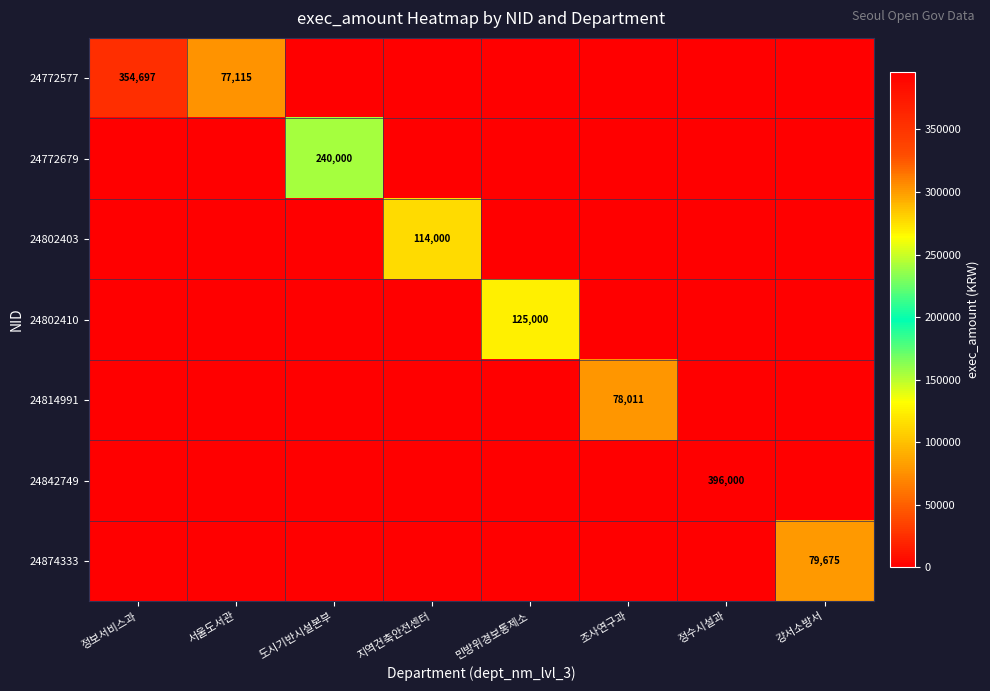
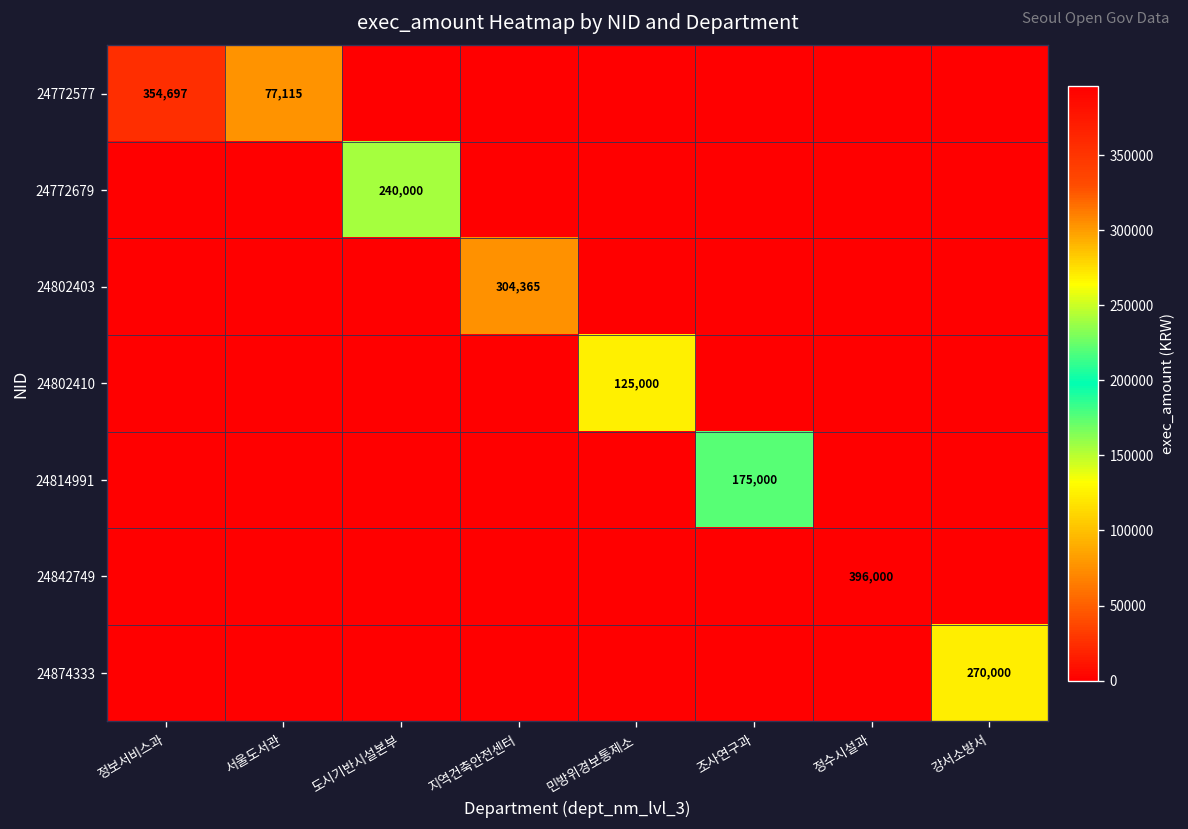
  {
    "24772577": {
      "정보서비스과": "354,697",
      "서울도서관": "77,115"
    },
    "24772679": {
      "도시기반시설본부": "240,000"
    },
    "24802403": {
-     "지역건축안전센터": "114,000"
+     "지역건축안전센터": "304,365"
    },
    "24802410": {
      "민방위경보통제소": "125,000"
    },
    "24814991": {
-     "조사연구과": "78,011"
+     "조사연구과": "175,000"
    },
    "24842749": {
      "정수시설과": "396,000"
    },
    "24874333": {
-     "강서소방서": "79,675"
+     "강서소방서": "270,000"
    }
  }
